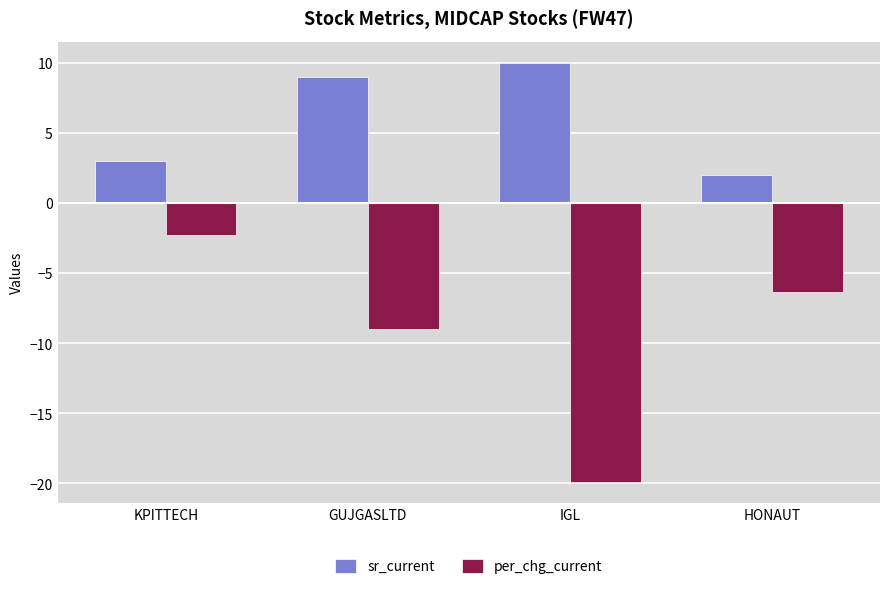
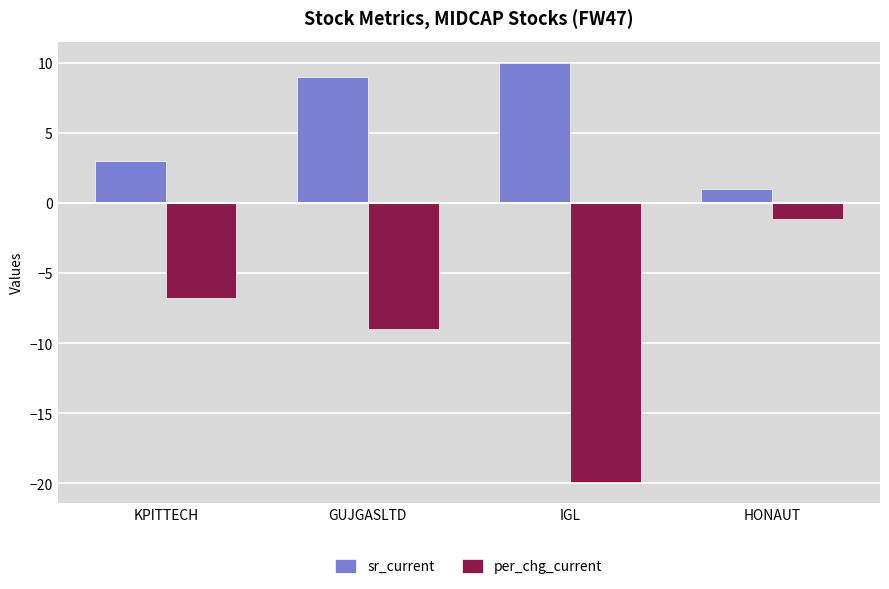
  {
    "sr_current": {
      "KPITTECH": 3,
      "GUJGASLTD": 9,
      "IGL": 10,
-     "HONAUT": 2
+     "HONAUT": 1
    },
    "per_chg_current": {
-     "KPITTECH": -2.3,
+     "KPITTECH": -6.8,
      "GUJGASLTD": -9.0,
      "IGL": -19.9,
-     "HONAUT": -6.4
+     "HONAUT": -1.2
    }
  }
